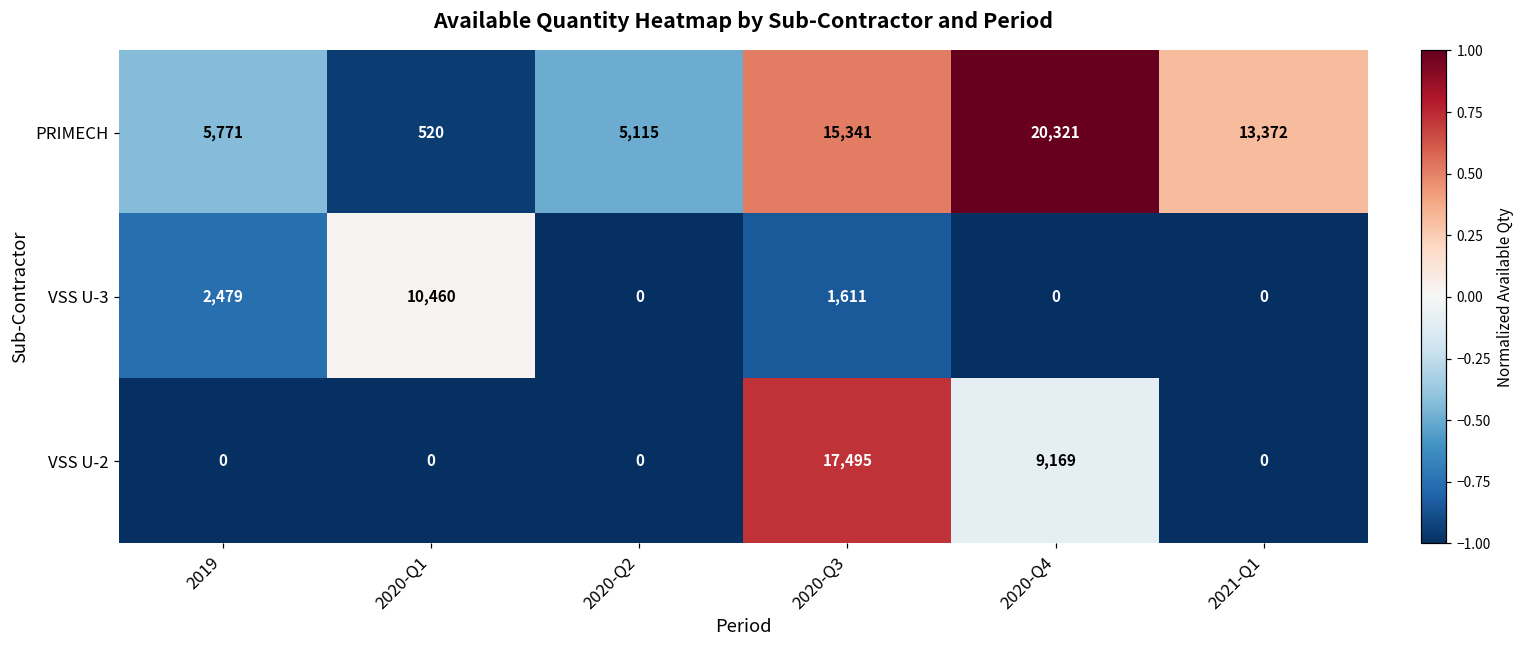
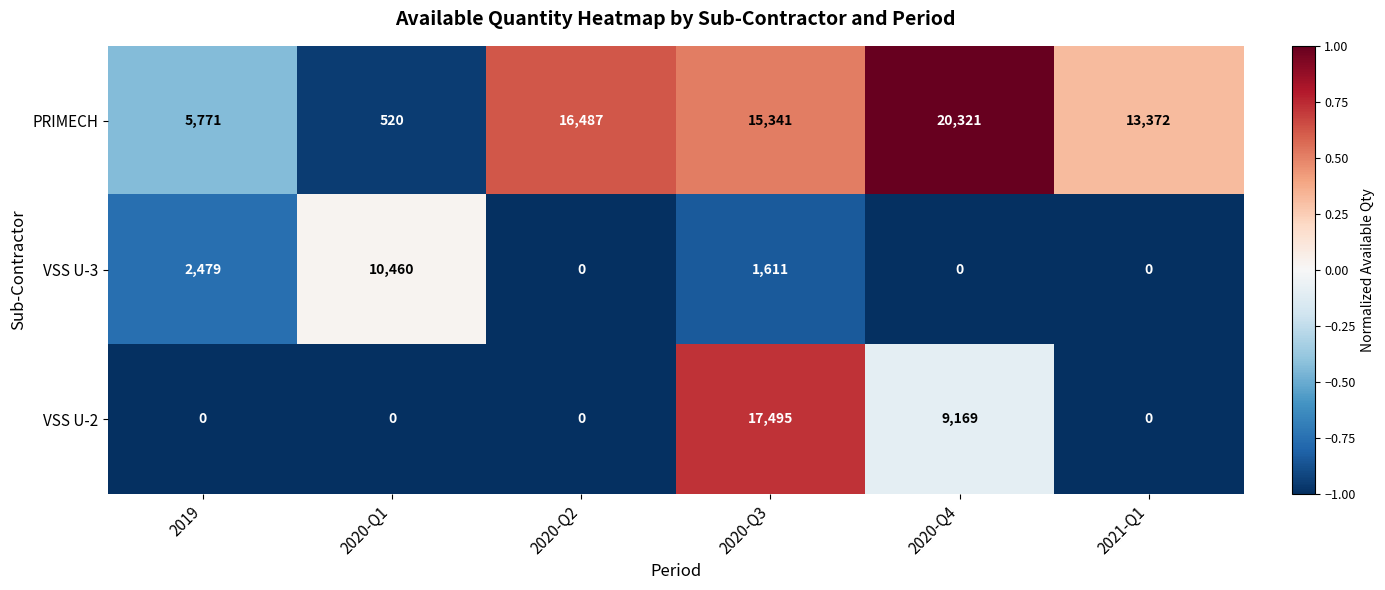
  {
    "PRIMECH": {
      "2019": "5,771",
      "2020-Q1": "520",
-     "2020-Q2": "5,115",
+     "2020-Q2": "16,487",
      "2020-Q3": "15,341",
      "2020-Q4": "20,321",
      "2021-Q1": "13,372"
    },
    "VSS U-3": {
      "2019": "2,479",
      "2020-Q1": "10,460",
      "2020-Q2": "0",
      "2020-Q3": "1,611",
      "2020-Q4": "0",
      "2021-Q1": "0"
    },
    "VSS U-2": {
      "2019": "0",
      "2020-Q1": "0",
      "2020-Q2": "0",
      "2020-Q3": "17,495",
      "2020-Q4": "9,169",
      "2021-Q1": "0"
    }
  }
